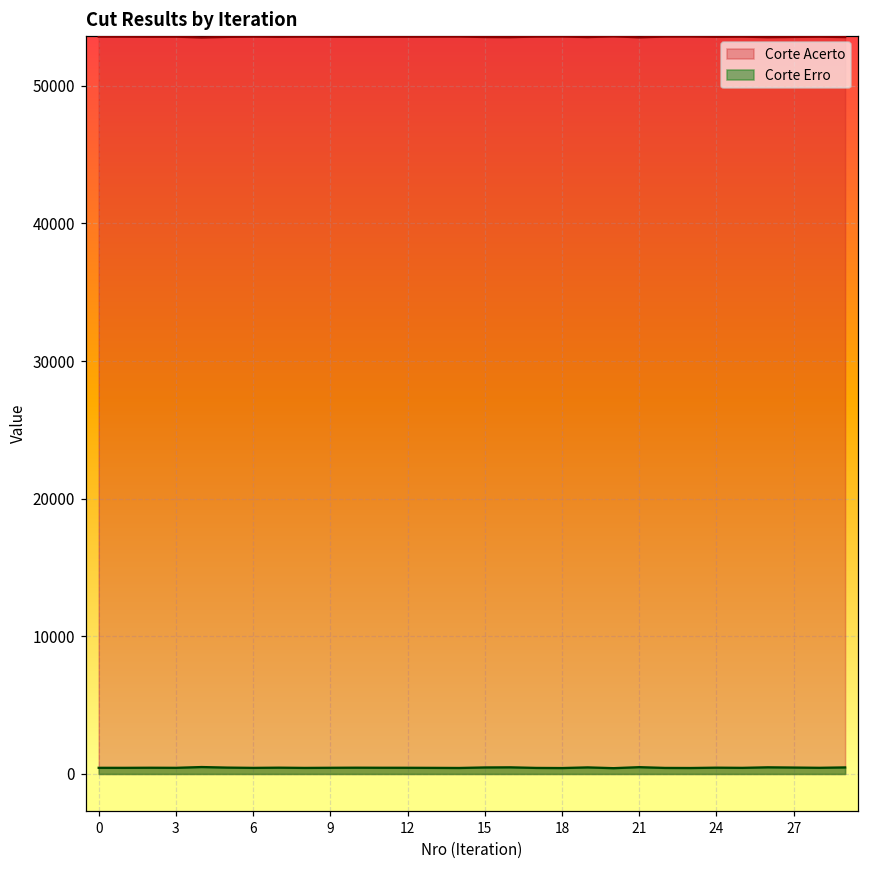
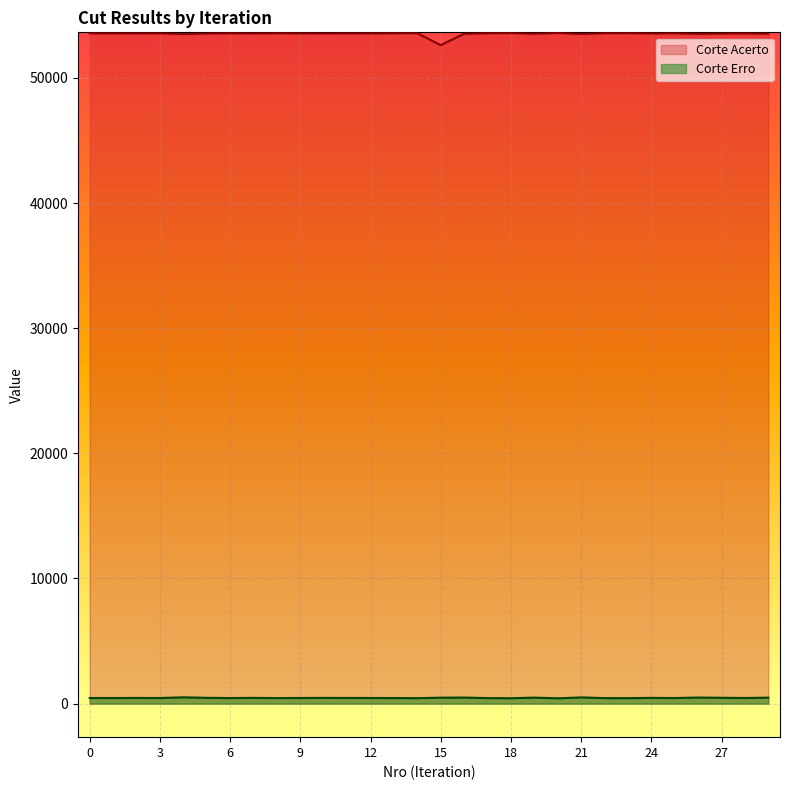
  {
    "Corte Acerto": {
      "0": 53600,
      "3": 53600,
      "6": 53600,
      "9": 53600,
      "12": 53600,
-     "15": 53500,
+     "15": 52600,
      "18": 53600,
      "21": 53500,
      "24": 53600,
      "27": 53600
    },
    "Corte Erro": {
      "0": 400,
      "3": 400,
      "6": 400,
      "9": 400,
      "12": 400,
      "15": 500,
      "18": 400,
      "21": 500,
      "24": 500,
      "27": 500
    }
  }
